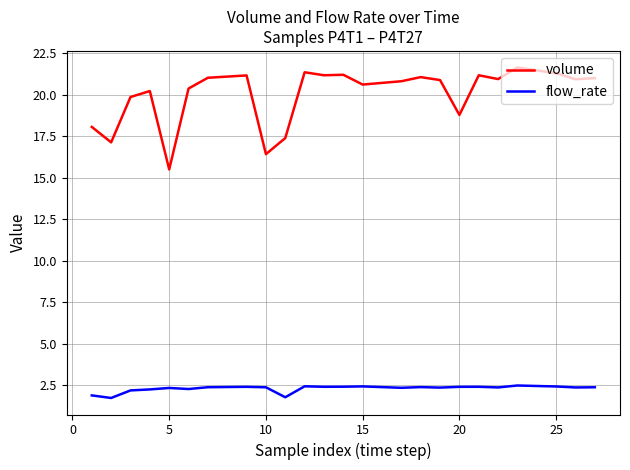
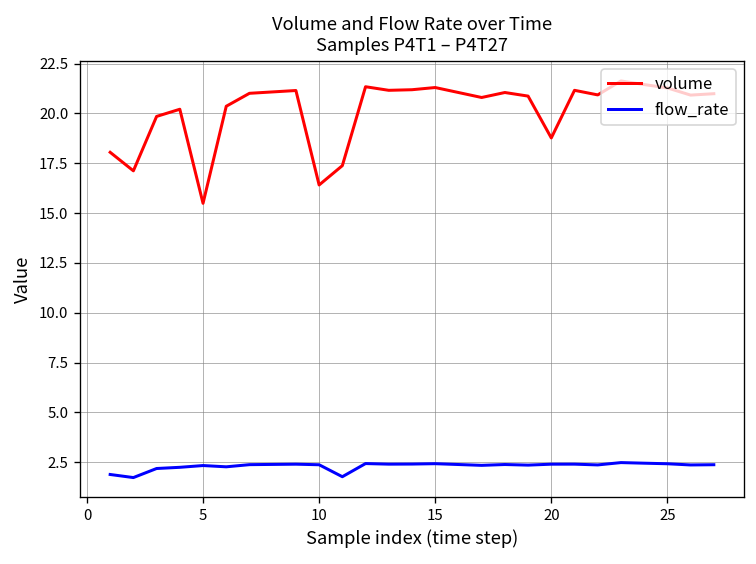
  {
    "volume": {
      "5": 15.5,
      "10": 16.4,
-     "15": 20.6,
+     "15": 21.3,
      "20": 18.8
    },
    "flow_rate": {
      "5": 2.3,
      "10": 2.4,
      "15": 2.4,
      "20": 2.4,
      "25": 2.4
    }
  }
